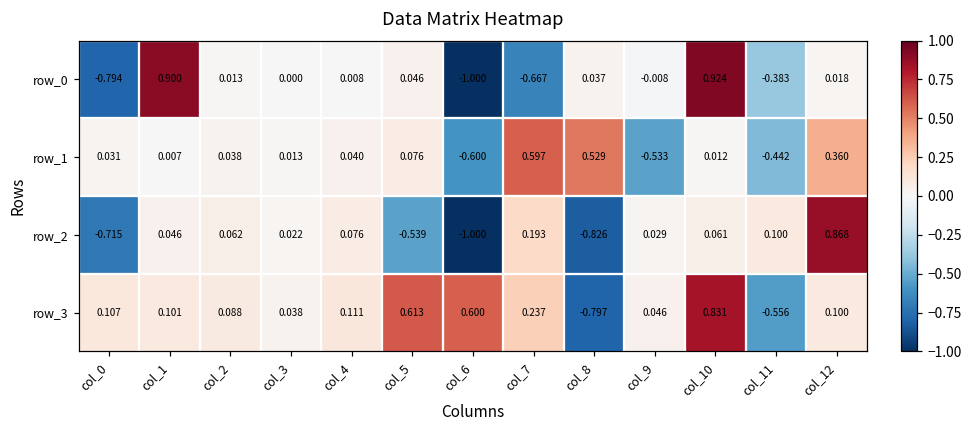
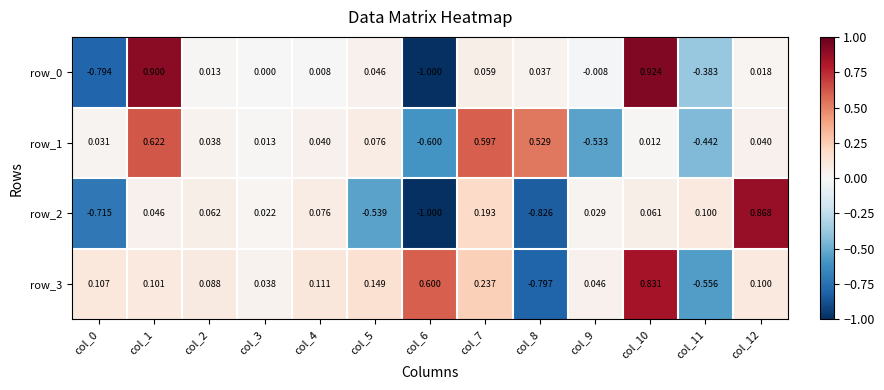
  {
    "row_0": {
      "col_0": -0.794,
      "col_1": 0.900,
      "col_2": 0.013,
      "col_3": 0.000,
      "col_4": 0.008,
      "col_5": 0.046,
      "col_6": -1.000,
-     "col_7": -0.667,
+     "col_7": 0.059,
      "col_8": 0.037,
      "col_9": -0.008,
      "col_10": 0.924,
      "col_11": -0.383,
      "col_12": 0.018
    },
    "row_1": {
      "col_0": 0.031,
-     "col_1": 0.007,
+     "col_1": 0.622,
      "col_2": 0.038,
      "col_3": 0.013,
      "col_4": 0.040,
      "col_5": 0.076,
      "col_6": -0.600,
      "col_7": 0.597,
      "col_8": 0.529,
      "col_9": -0.533,
      "col_10": 0.012,
      "col_11": -0.442,
-     "col_12": 0.360
+     "col_12": 0.040
    },
    "row_2": {
      "col_0": -0.715,
      "col_1": 0.046,
      "col_2": 0.062,
      "col_3": 0.022,
      "col_4": 0.076,
      "col_5": -0.539,
      "col_6": -1.000,
      "col_7": 0.193,
      "col_8": -0.826,
      "col_9": 0.029,
      "col_10": 0.061,
      "col_11": 0.100,
      "col_12": 0.868
    },
    "row_3": {
      "col_0": 0.107,
      "col_1": 0.101,
      "col_2": 0.088,
      "col_3": 0.038,
      "col_4": 0.111,
-     "col_5": 0.613,
+     "col_5": 0.149,
      "col_6": 0.600,
      "col_7": 0.237,
      "col_8": -0.797,
      "col_9": 0.046,
      "col_10": 0.831,
      "col_11": -0.556,
      "col_12": 0.100
    }
  }
